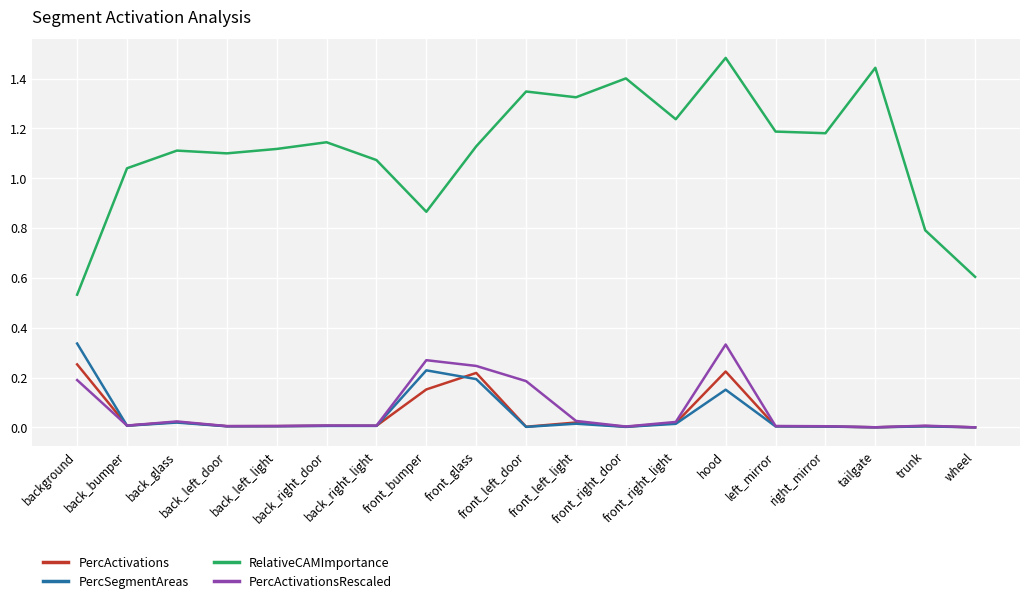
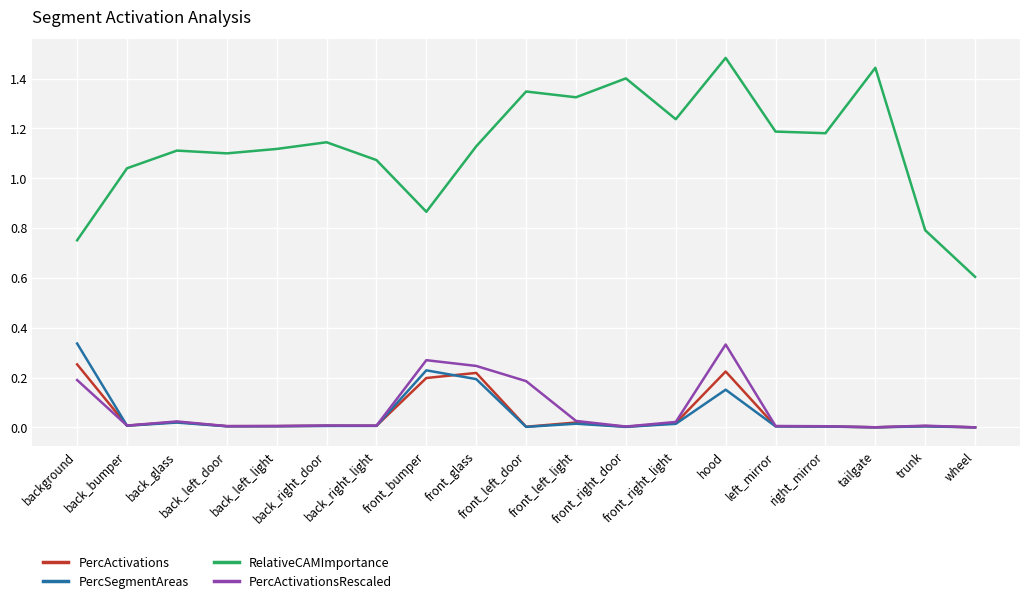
  {
    "PercActivations": {
      "background": 0.25,
-     "front_bumper": 0.15,
+     "front_bumper": 0.20,
      "front_glass": 0.22,
      "hood": 0.22
    },
    "PercSegmentAreas": {
      "background": 0.34,
      "front_bumper": 0.23,
      "front_glass": 0.19,
      "hood": 0.15
    },
    "RelativeCAMImportance": {
-     "background": 0.53,
+     "background": 0.75,
      "back_bumper": 1.04,
      "back_glass": 1.11,
      "back_left_door": 1.10,
      "back_left_light": 1.12,
      "back_right_door": 1.14,
      "back_right_light": 1.07,
      "front_bumper": 0.87,
      "front_glass": 1.13,
      "front_left_door": 1.35,
      "front_left_light": 1.33,
      "front_right_door": 1.40,
      "front_right_light": 1.24,
      "hood": 1.48,
      "left_mirror": 1.19,
      "right_mirror": 1.18,
      "tailgate": 1.44,
      "trunk": 0.79,
      "wheel": 0.60
    },
    "PercActivationsRescaled": {
      "background": 0.19,
      "front_bumper": 0.27,
      "front_glass": 0.25,
      "front_left_door": 0.19,
      "hood": 0.33
    }
  }
